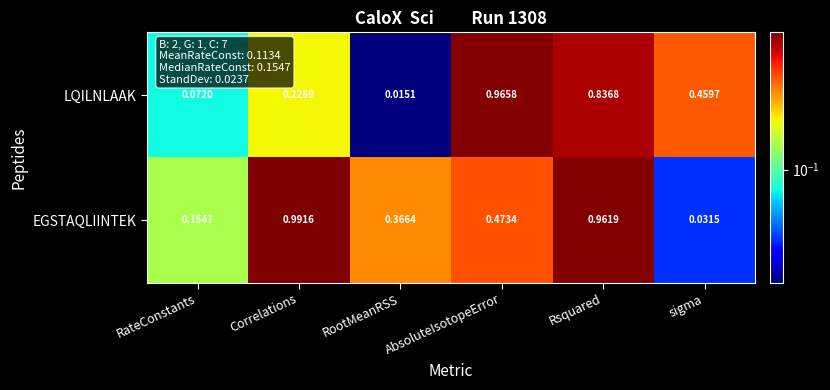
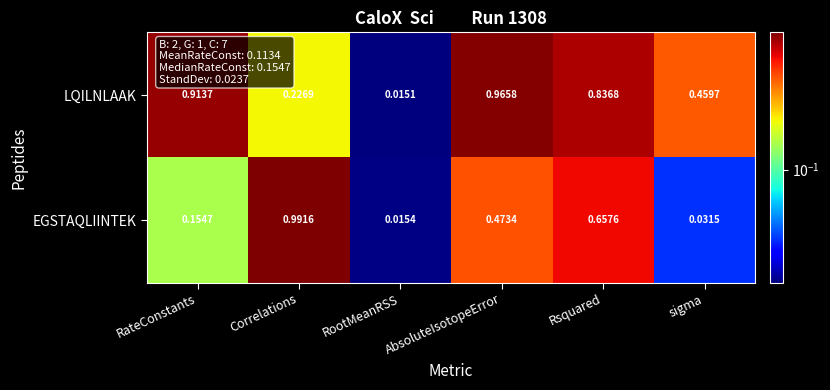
  {
    "LQILNLAAK": {
-     "RateConstants": 0.0720,
+     "RateConstants": 0.9137,
      "Correlations": 0.2269,
      "RootMeanRSS": 0.0151,
      "AbsoluteIsotopeError": 0.9658,
      "Rsquared": 0.8368,
      "sigma": 0.4597
    },
    "EGSTAQLIINTEK": {
      "RateConstants": 0.1547,
      "Correlations": 0.9916,
-     "RootMeanRSS": 0.3664,
+     "RootMeanRSS": 0.0154,
      "AbsoluteIsotopeError": 0.4734,
-     "Rsquared": 0.9619,
+     "Rsquared": 0.6576,
      "sigma": 0.0315
    }
  }
